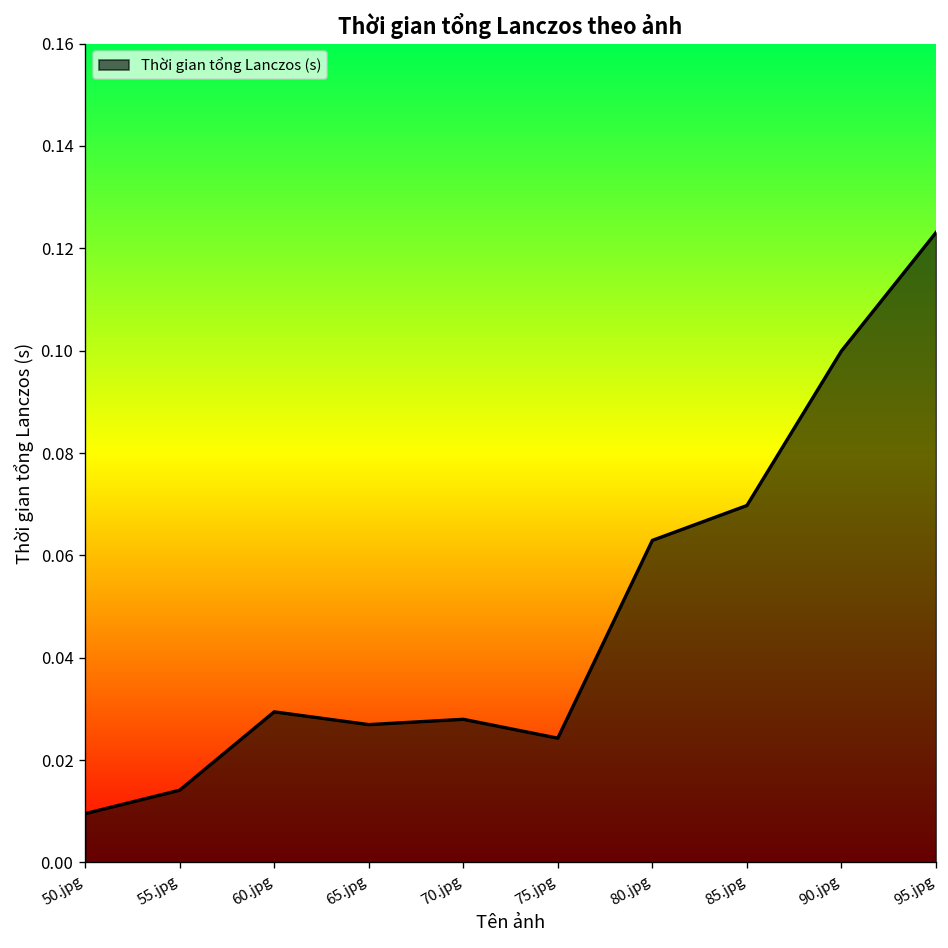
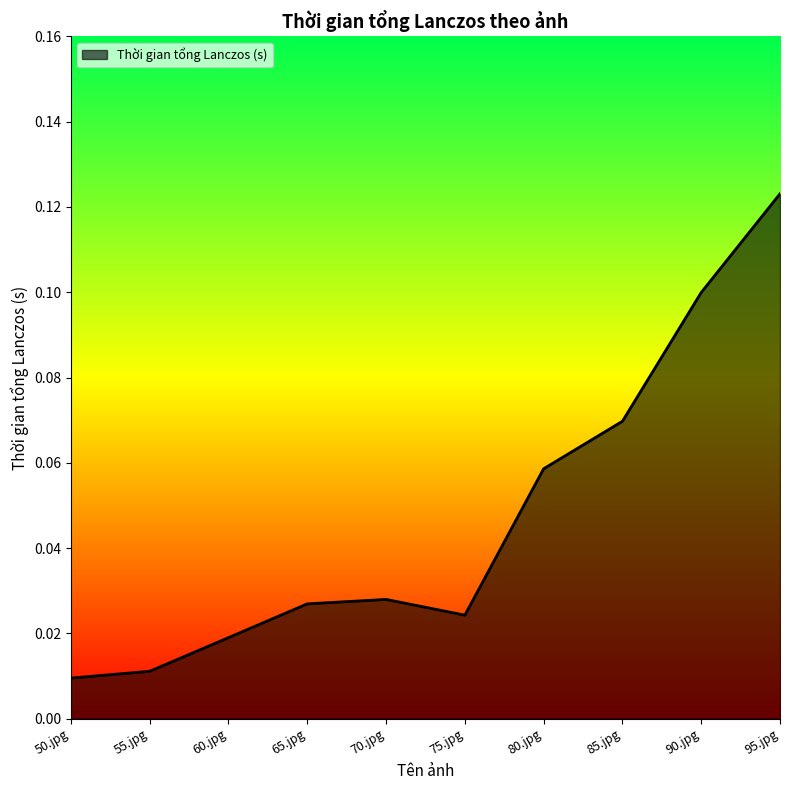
  {
    "50.jpg": 0.010,
-   "55.jpg": 0.014,
-   "60.jpg": 0.029,
+   "55.jpg": 0.011,
+   "60.jpg": 0.019,
    "65.jpg": 0.027,
    "70.jpg": 0.028,
    "75.jpg": 0.024,
-   "80.jpg": 0.063,
+   "80.jpg": 0.059,
    "85.jpg": 0.070,
    "90.jpg": 0.100,
    "95.jpg": 0.123
  }
